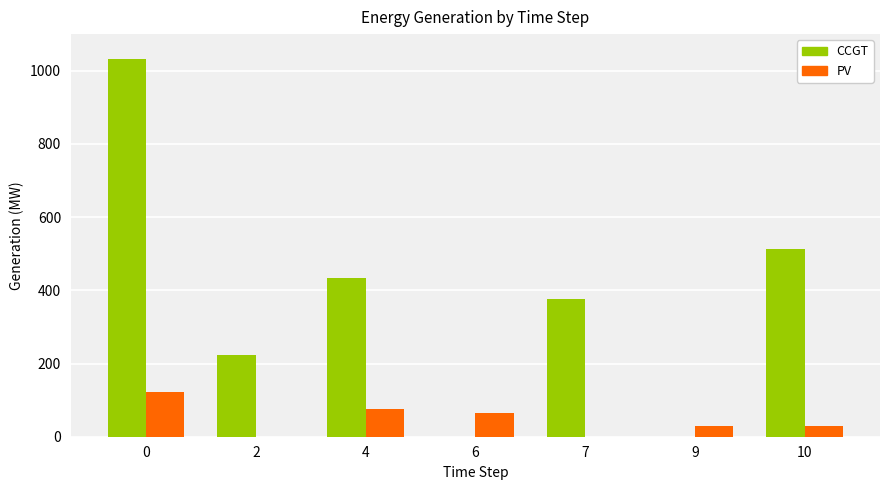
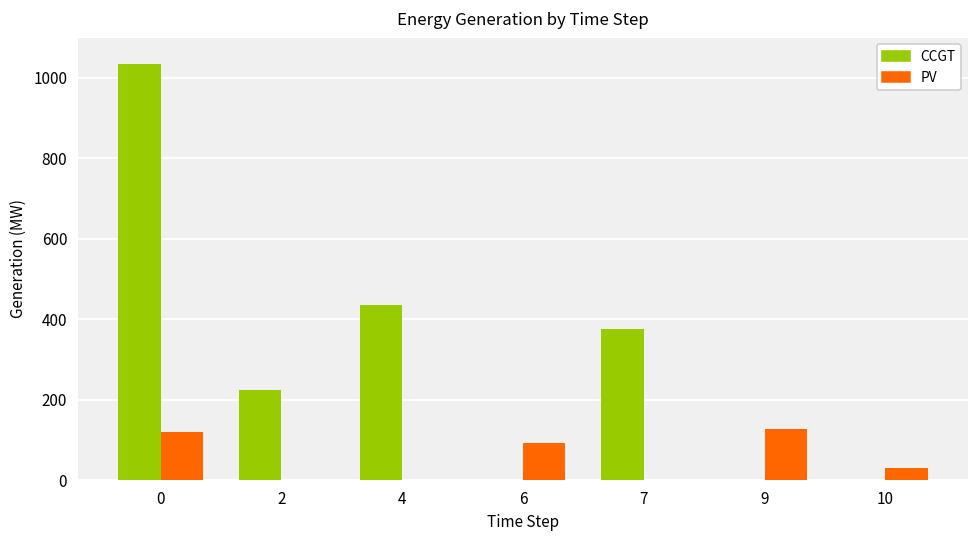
  {
    "CCGT": {
      "0": 1030,
      "2": 220,
      "4": 440,
      "6": 0,
      "7": 380,
      "9": 0,
-     "10": 510
+     "10": 0
    },
    "PV": {
      "0": 120,
      "2": 0,
-     "4": 80,
-     "6": 60,
+     "4": 0,
+     "6": 90,
      "7": 0,
-     "9": 30,
+     "9": 130,
      "10": 30
    }
  }
